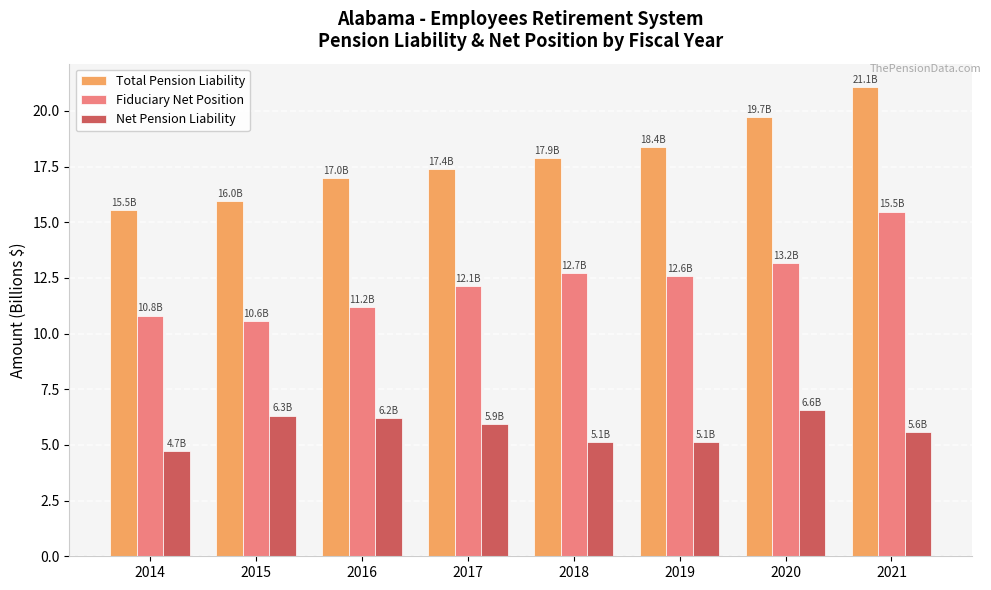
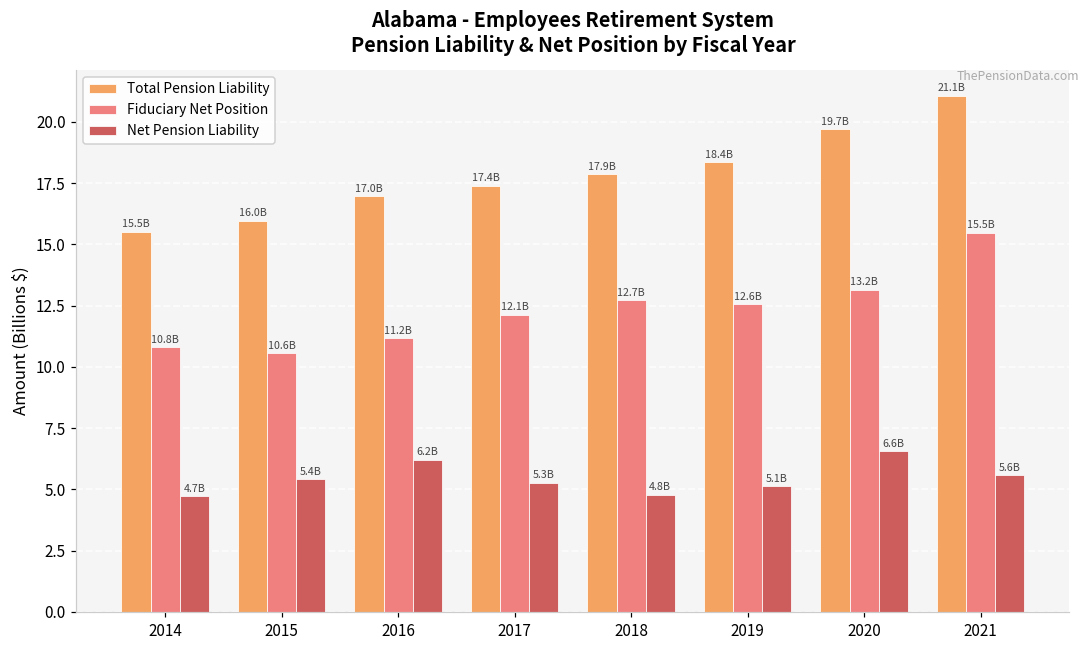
  {
    "Net Pension Liability": {
      "2014": "4.7B",
-     "2015": "6.3B",
+     "2015": "5.4B",
      "2016": "6.2B",
-     "2017": "5.9B",
-     "2018": "5.1B",
+     "2017": "5.3B",
+     "2018": "4.8B",
      "2019": "5.1B",
      "2020": "6.6B",
      "2021": "5.6B"
    }
  }
